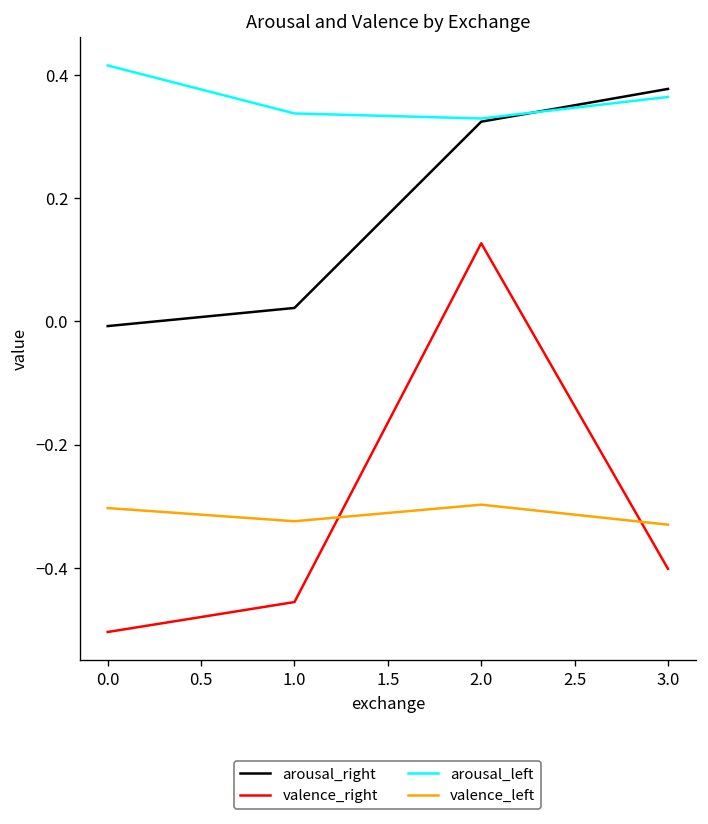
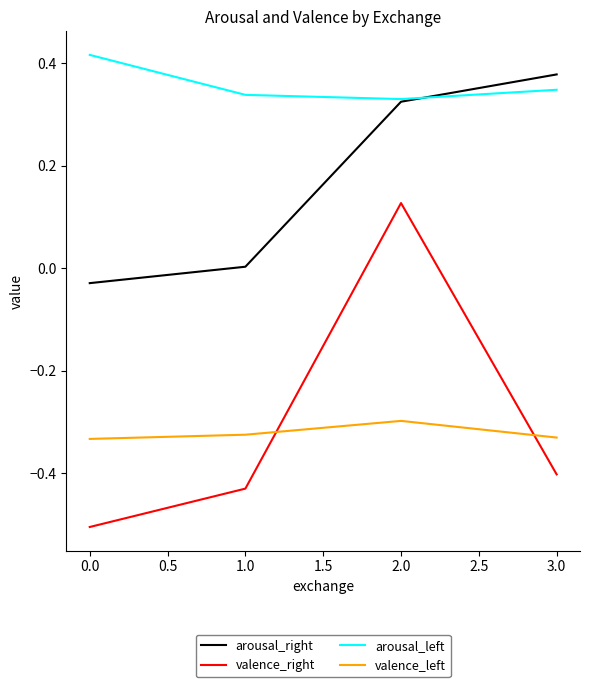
  {
    "arousal_right": {
-     "0.0": -0.01,
-     "1.0": 0.02,
+     "0.0": -0.03,
+     "1.0": 0.00,
      "2.0": 0.32,
      "3.0": 0.38
    },
    "valence_right": {
      "0.0": -0.50,
-     "1.0": -0.46,
+     "1.0": -0.43,
      "2.0": 0.13,
      "3.0": -0.40
    },
    "arousal_left": {
      "0.0": 0.42,
      "1.0": 0.34,
      "2.0": 0.33,
-     "3.0": 0.36
+     "3.0": 0.35
    },
    "valence_left": {
-     "0.0": -0.30,
+     "0.0": -0.33,
      "1.0": -0.32,
      "2.0": -0.30,
      "3.0": -0.33
    }
  }
